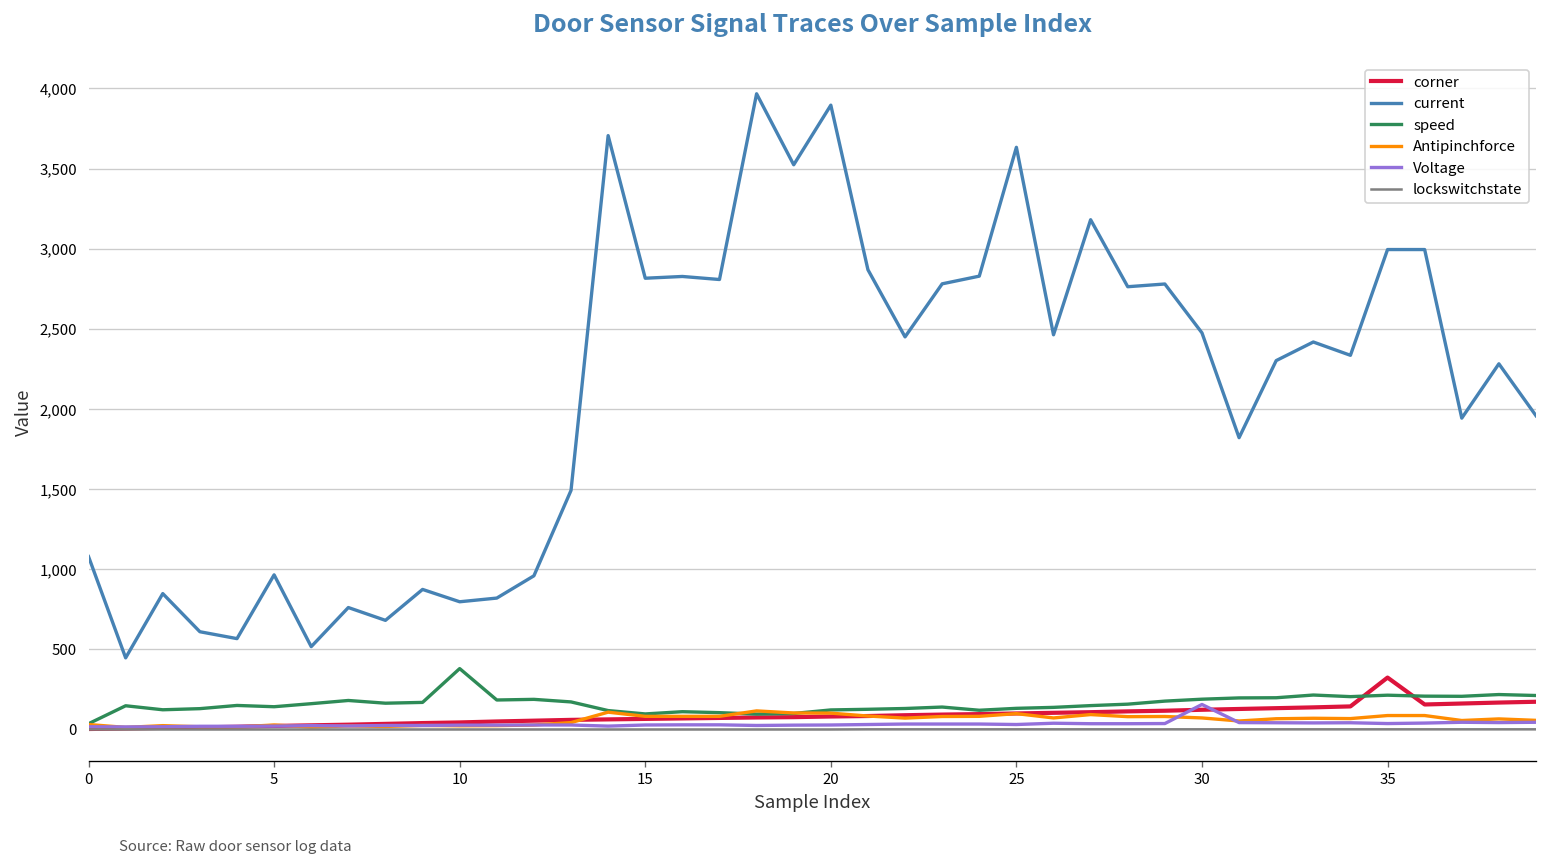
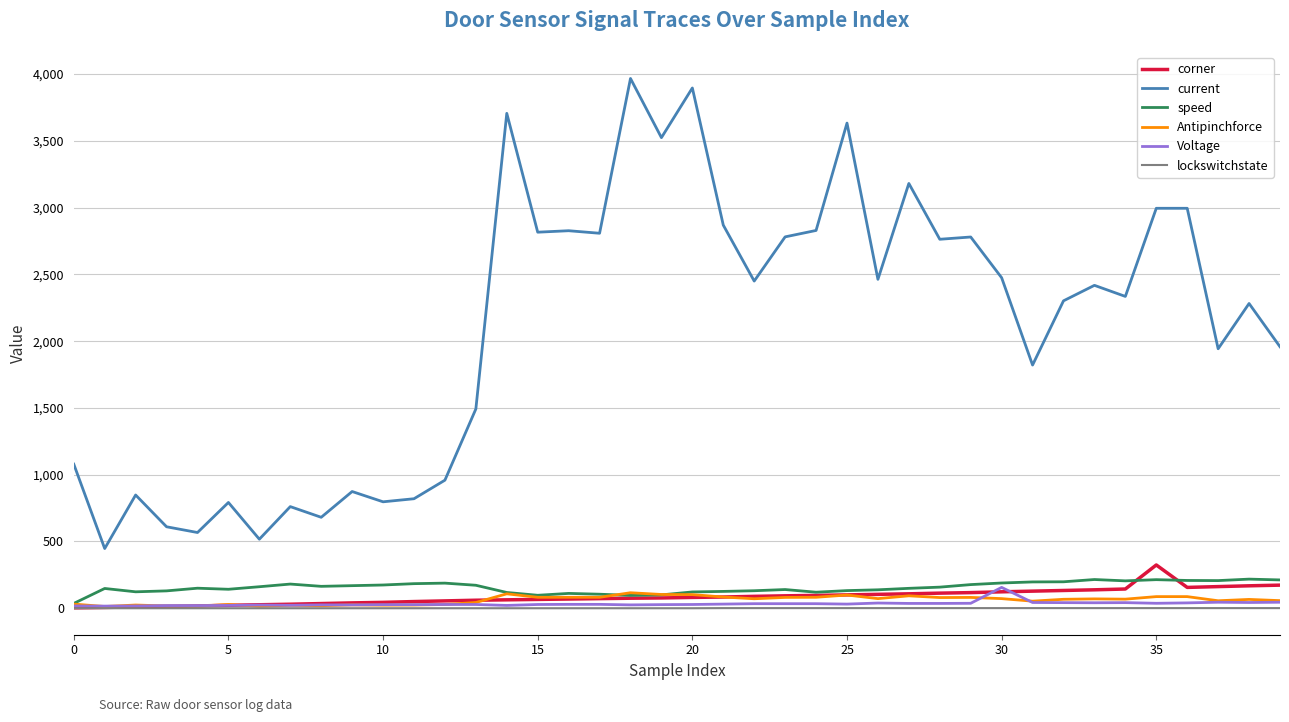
  {
    "corner": {
      "20": "80",
      "30": "120",
      "35": "320"
    },
    "current": {
      "0": "1,080",
-     "5": "970",
+     "5": "790",
      "10": "800",
      "15": "2,820",
      "20": "3,900",
      "25": "3,630",
      "30": "2,480",
      "35": "3,000"
    },
    "speed": {
      "5": "140",
-     "10": "380",
+     "10": "170",
      "20": "120",
      "25": "130",
      "30": "190",
      "35": "210"
    },
    "Antipinchforce": {
      "20": "100",
      "30": "70",
      "35": "90"
    },
    "Voltage": {
      "15": "30",
      "20": "30",
      "25": "30",
      "30": "160",
      "35": "40"
    },
    "lockswitchstate": {
      "5": "0",
      "10": "0",
      "15": "0",
      "20": "0",
      "25": "0",
      "30": "0",
      "35": "0"
    }
  }
